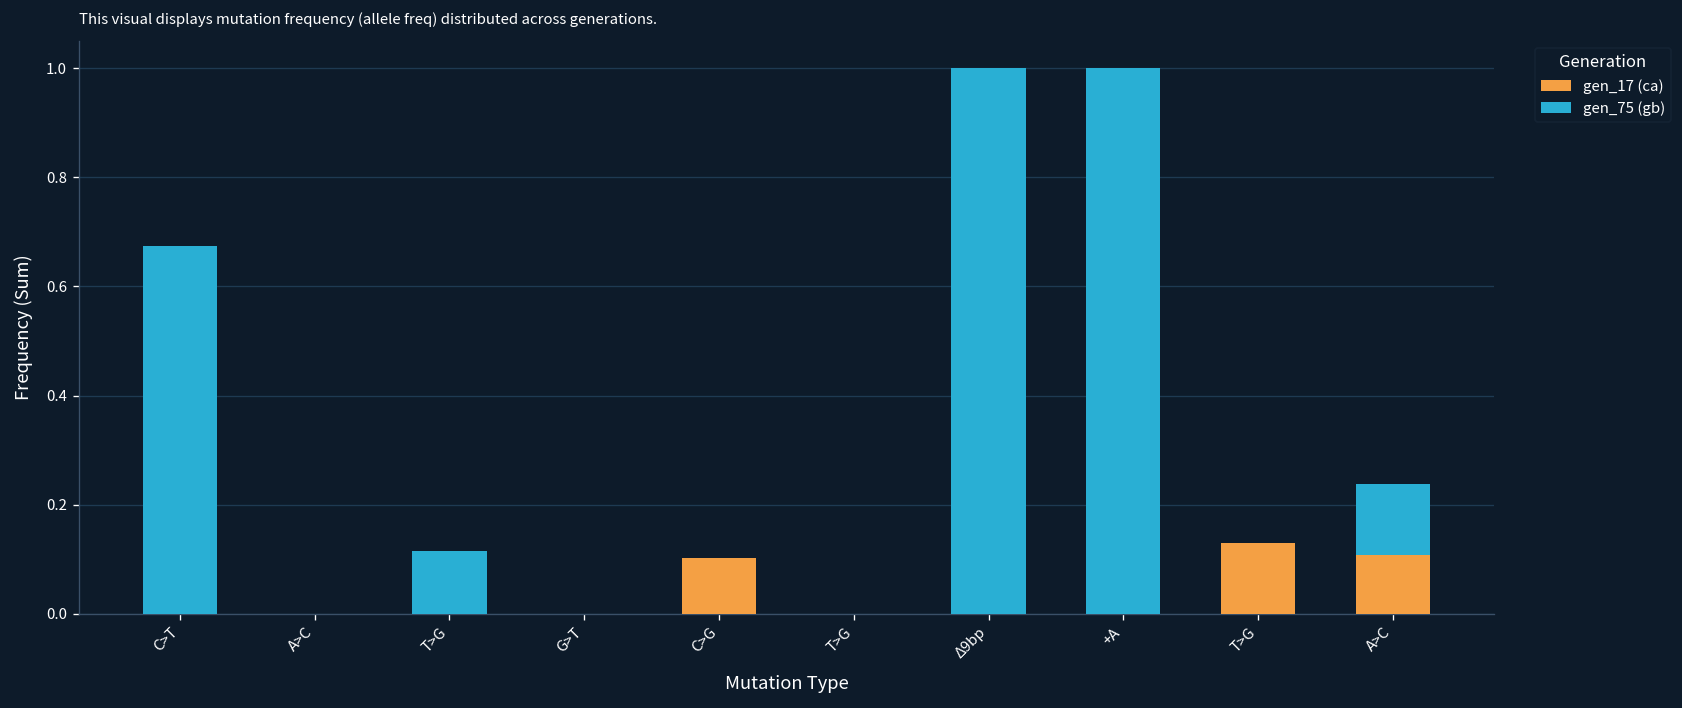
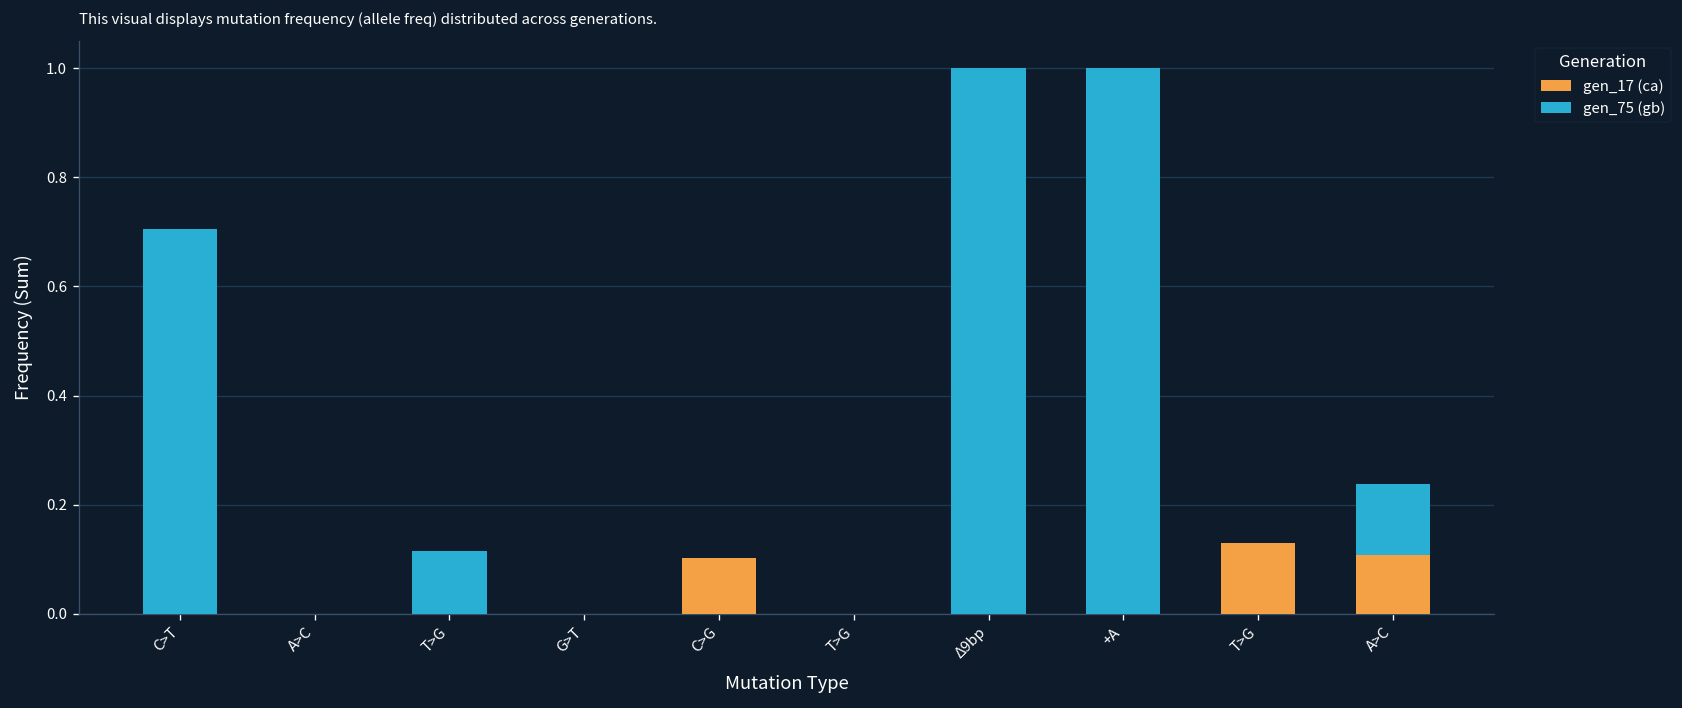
  {
    "gen_17 (ca)": {
      "C>T": 0.00,
      "G>T": 0.00,
      "C>G": 0.10,
      "Δ9bp": 0.00,
      "+A": 0.00
    },
    "gen_75 (gb)": {
-     "C>T": 0.67,
+     "C>T": 0.71,
      "G>T": 0.00,
      "C>G": 0.00,
      "Δ9bp": 1.00,
      "+A": 1.00
    }
  }
